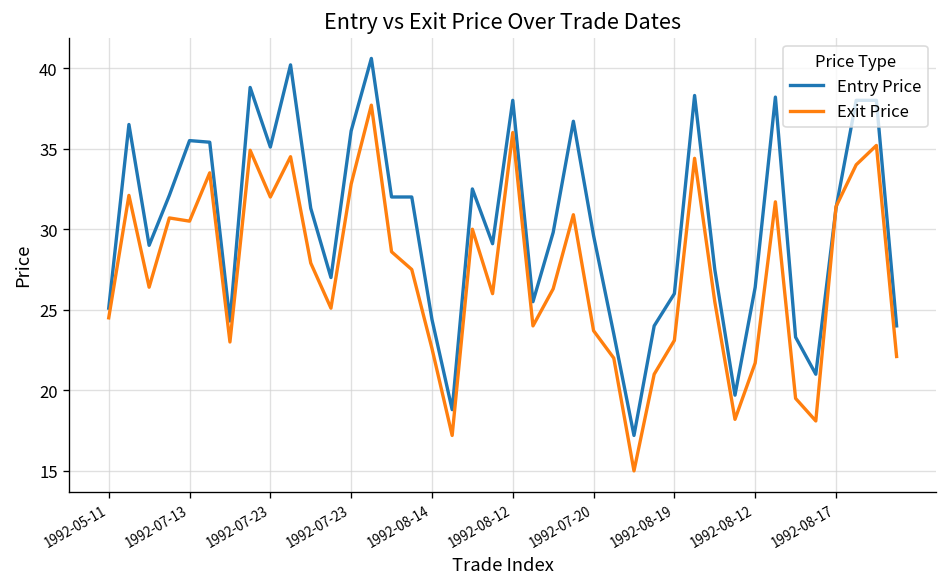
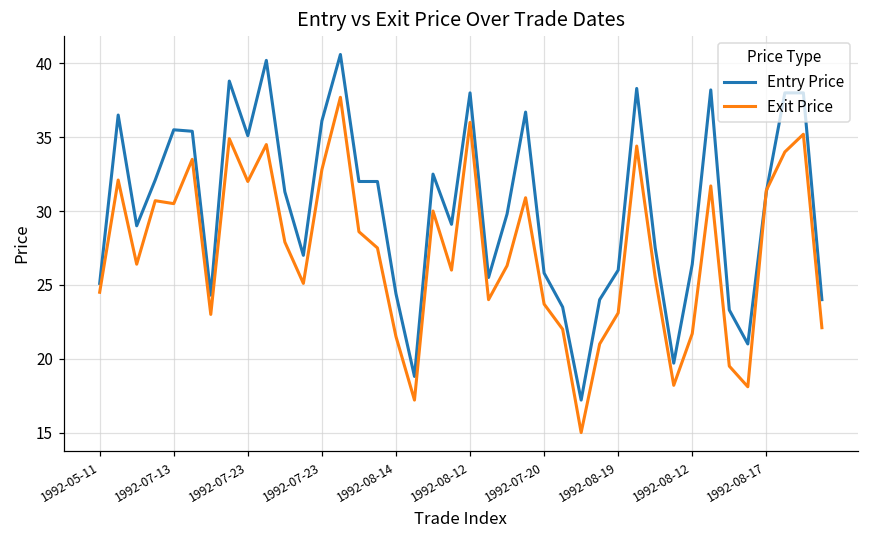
  {
    "Entry Price": {
      "1992-05-11": 25.1,
      "1992-07-13": 35.5,
      "1992-08-14": 24.4,
-     "1992-07-20": 29.6
+     "1992-07-20": 25.8
    },
    "Exit Price": {
      "1992-05-11": 24.5,
      "1992-07-13": 30.5,
-     "1992-08-14": 22.6,
+     "1992-08-14": 21.5,
      "1992-07-20": 23.7
    }
  }
